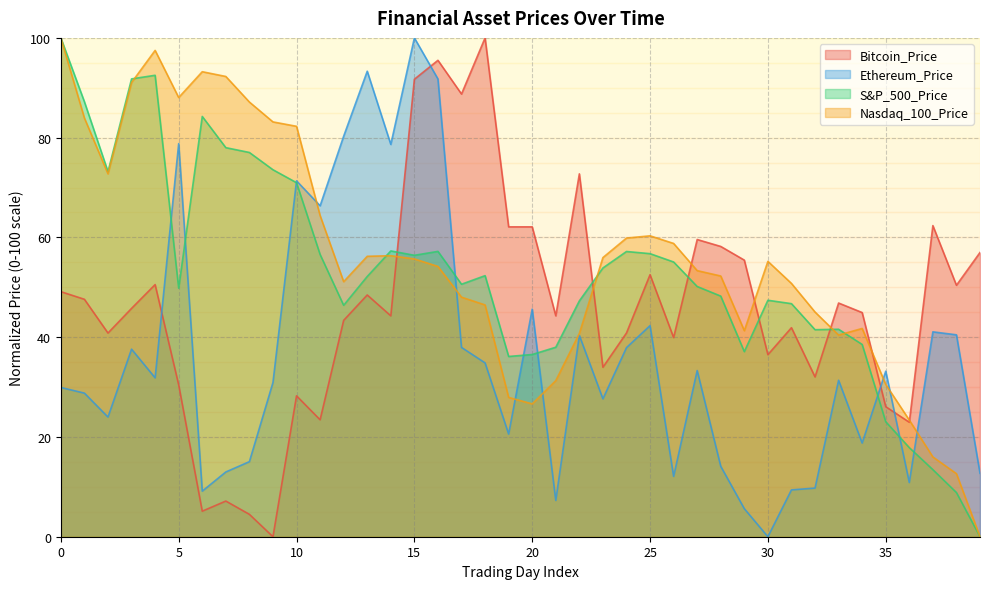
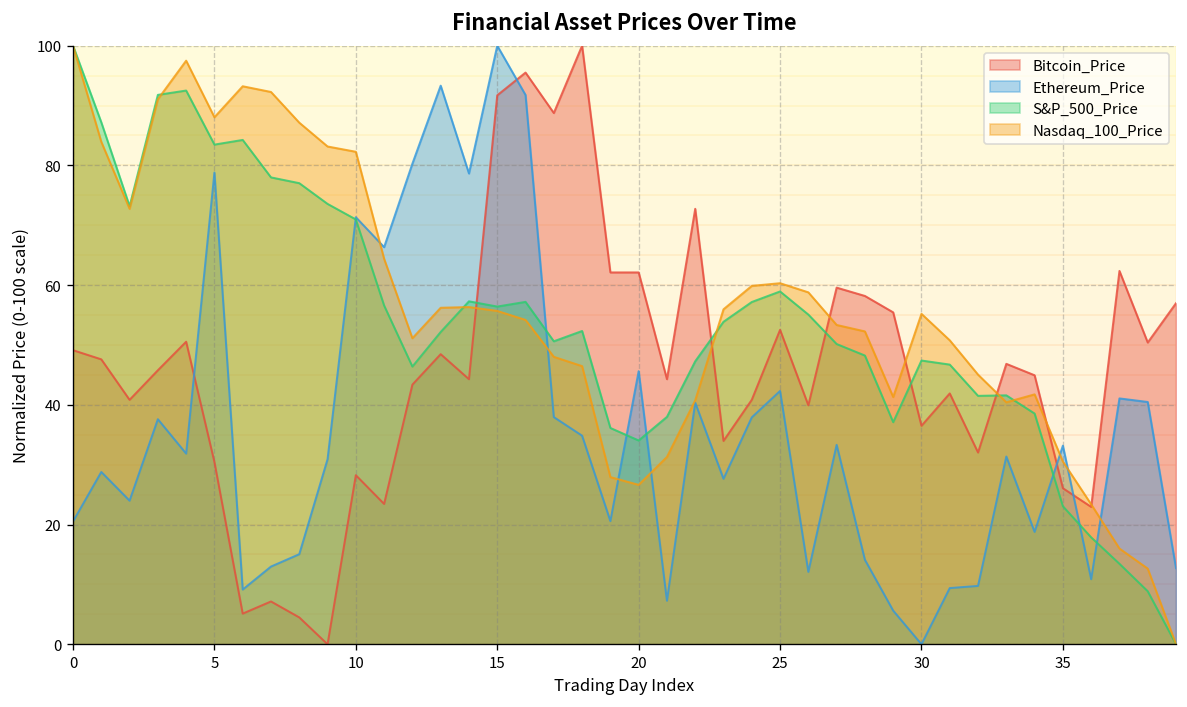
  {
    "Ethereum_Price": {
-     "0": 30,
+     "0": 21,
      "5": 79,
      "15": 100,
      "20": 46,
      "25": 42,
      "30": 0,
      "35": 33
    },
    "S&P_500_Price": {
-     "5": 50,
+     "5": 83,
      "15": 56,
-     "20": 37,
-     "25": 57,
+     "20": 34,
+     "25": 59,
      "30": 47,
      "35": 23
    }
  }
